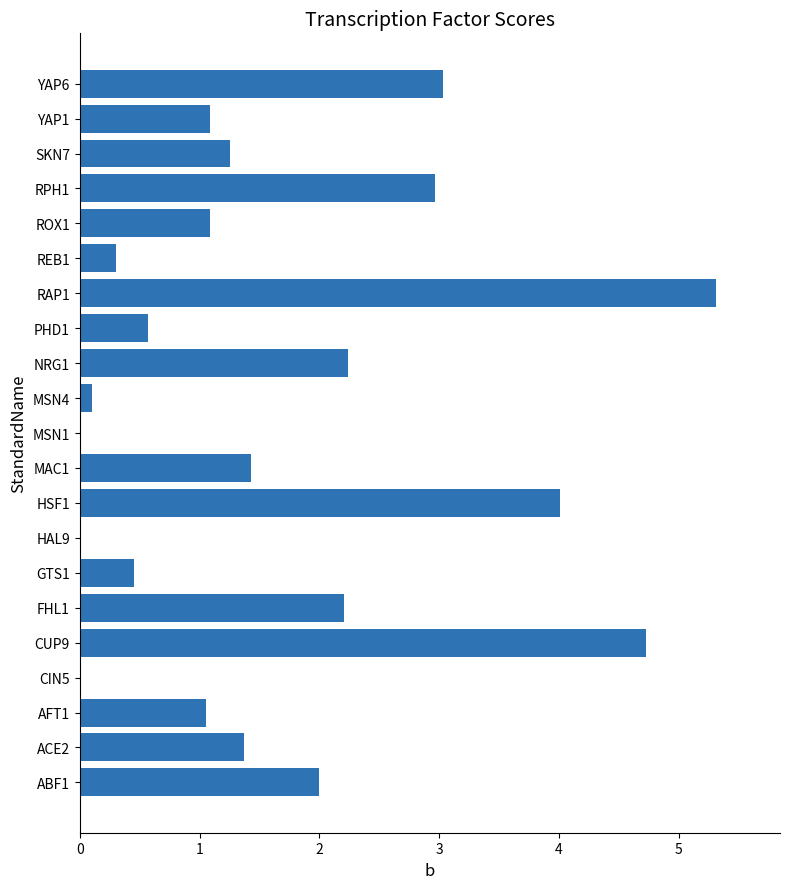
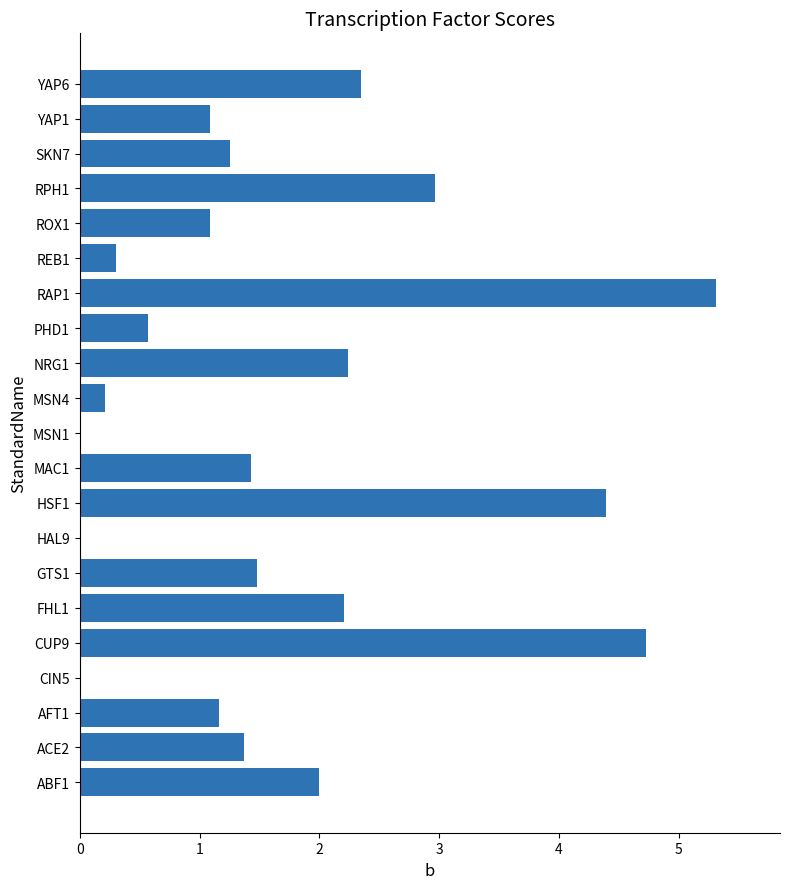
  {
-   "YAP6": 3.03,
+   "YAP6": 2.35,
    "YAP1": 1.09,
    "SKN7": 1.26,
    "RPH1": 2.96,
    "ROX1": 1.09,
    "REB1": 0.30,
    "RAP1": 5.31,
    "PHD1": 0.57,
    "NRG1": 2.24,
-   "MSN4": 0.10,
+   "MSN4": 0.21,
    "MSN1": 0.00,
    "MAC1": 1.43,
-   "HSF1": 4.01,
+   "HSF1": 4.39,
    "HAL9": 0.00,
-   "GTS1": 0.45,
+   "GTS1": 1.48,
    "FHL1": 2.21,
    "CUP9": 4.72,
    "CIN5": 0.00,
-   "AFT1": 1.06,
+   "AFT1": 1.16,
    "ACE2": 1.37,
    "ABF1": 2.00
  }
